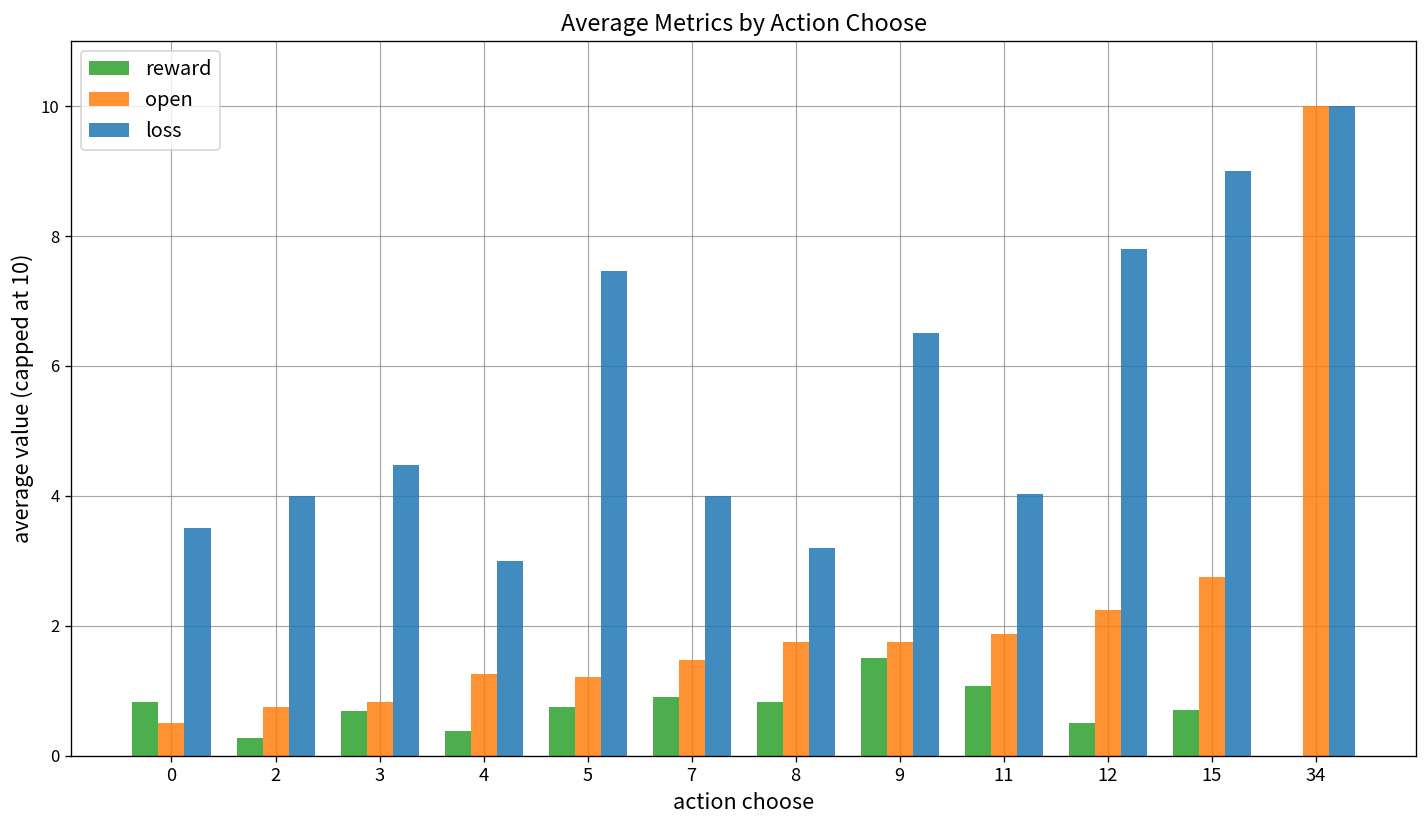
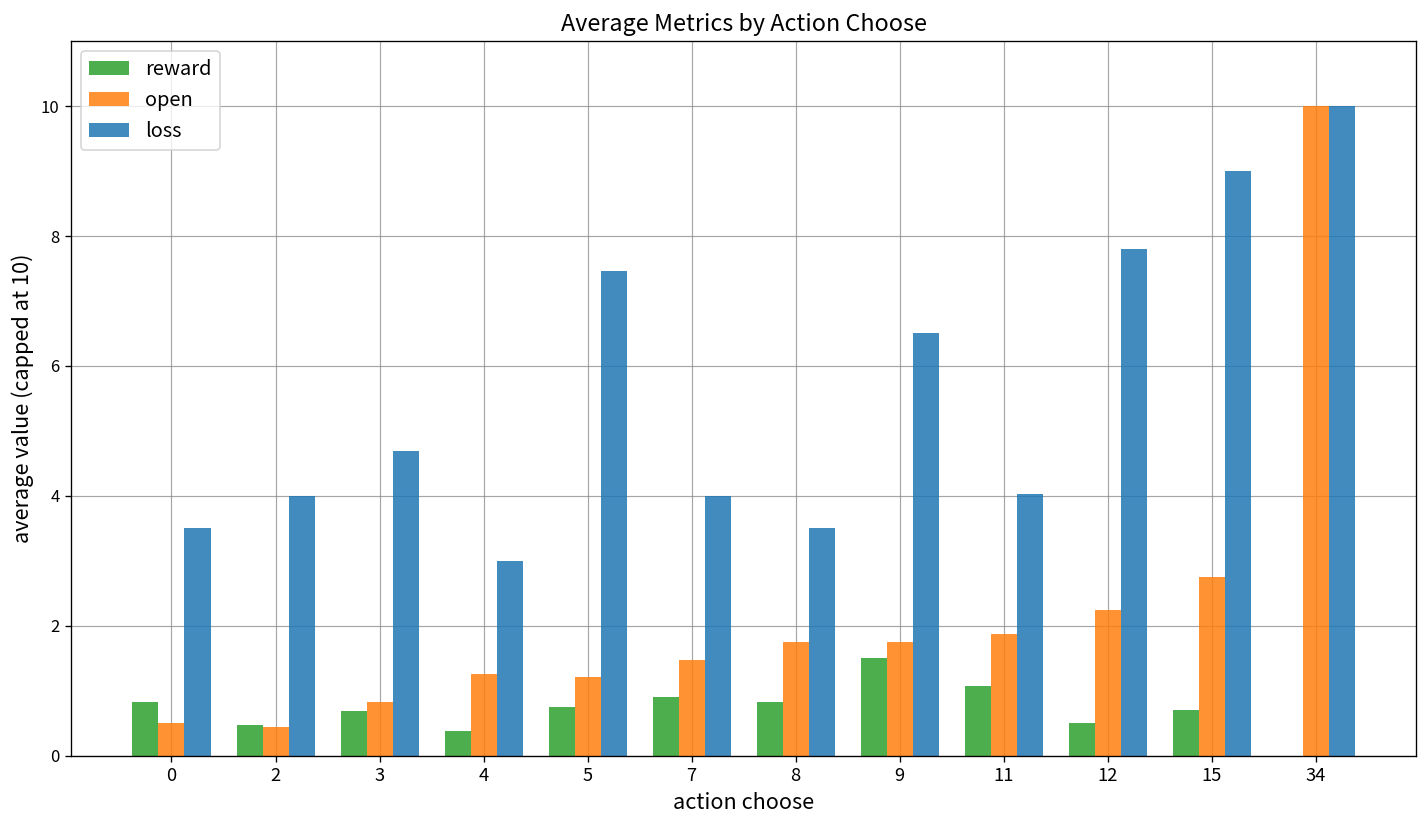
  {
    "reward": {
      "0": 0.8,
-     "2": 0.3,
+     "2": 0.5,
      "3": 0.7,
      "4": 0.4,
      "5": 0.8,
      "7": 0.9,
      "8": 0.8,
      "9": 1.5,
      "11": 1.1,
      "12": 0.5,
      "15": 0.7,
      "34": 0.0
    },
    "open": {
      "0": 0.5,
-     "2": 0.8,
+     "2": 0.4,
      "3": 0.8,
      "4": 1.3,
      "5": 1.2,
      "7": 1.5,
      "8": 1.8,
      "9": 1.8,
      "11": 1.9,
      "12": 2.3,
      "15": 2.8,
      "34": 10.0
    },
    "loss": {
      "0": 3.5,
      "2": 4.0,
-     "3": 4.5,
+     "3": 4.7,
      "4": 3.0,
      "5": 7.5,
      "7": 4.0,
-     "8": 3.2,
+     "8": 3.5,
      "9": 6.5,
      "11": 4.0,
      "12": 7.8,
      "15": 9.0,
      "34": 10.0
    }
  }
